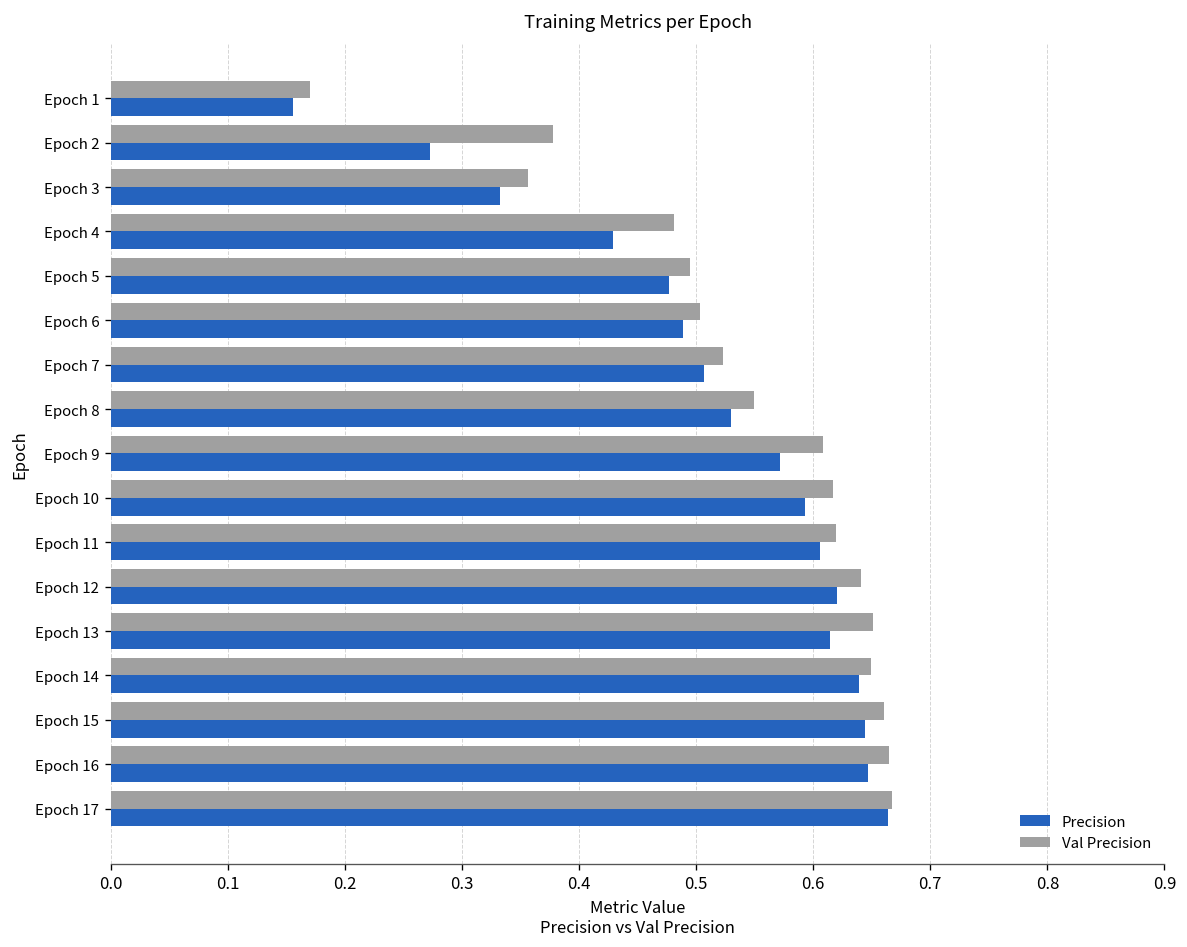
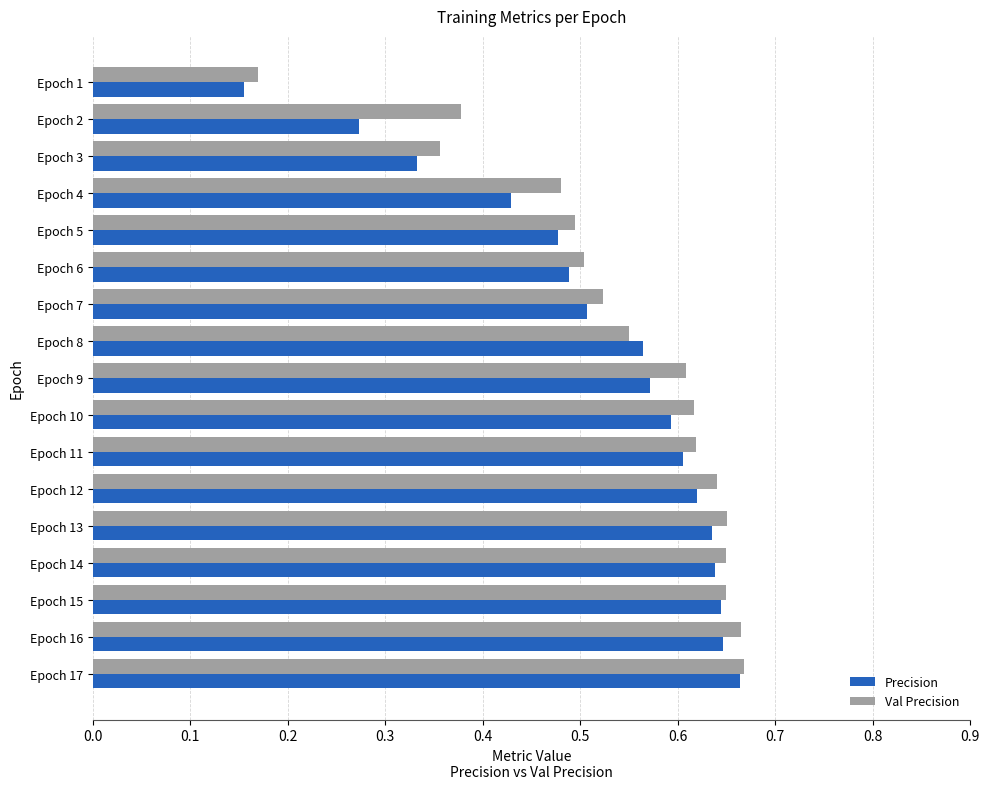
  {
    "Precision": {
      "Epoch 1": 0.16,
      "Epoch 2": 0.27,
      "Epoch 3": 0.33,
      "Epoch 4": 0.43,
      "Epoch 5": 0.48,
      "Epoch 6": 0.49,
      "Epoch 7": 0.51,
-     "Epoch 8": 0.53,
+     "Epoch 8": 0.56,
      "Epoch 9": 0.57,
      "Epoch 10": 0.59,
      "Epoch 11": 0.61,
      "Epoch 12": 0.62,
-     "Epoch 13": 0.61,
+     "Epoch 13": 0.64,
      "Epoch 14": 0.64,
      "Epoch 15": 0.64,
      "Epoch 16": 0.65,
      "Epoch 17": 0.66
    },
    "Val Precision": {
      "Epoch 1": 0.17,
      "Epoch 2": 0.38,
      "Epoch 3": 0.36,
      "Epoch 4": 0.48,
      "Epoch 5": 0.50,
      "Epoch 6": 0.50,
      "Epoch 7": 0.52,
      "Epoch 8": 0.55,
      "Epoch 9": 0.61,
      "Epoch 10": 0.62,
      "Epoch 11": 0.62,
      "Epoch 12": 0.64,
      "Epoch 13": 0.65,
      "Epoch 14": 0.65,
-     "Epoch 15": 0.66,
+     "Epoch 15": 0.65,
      "Epoch 16": 0.66,
      "Epoch 17": 0.67
    }
  }
